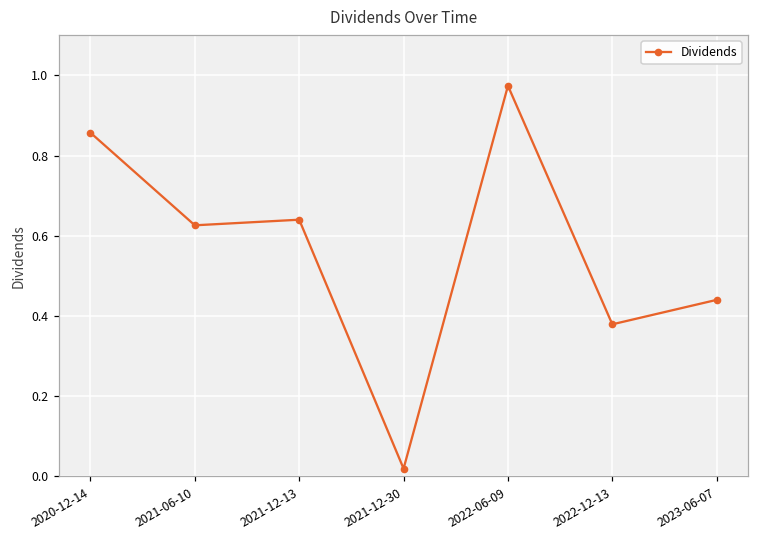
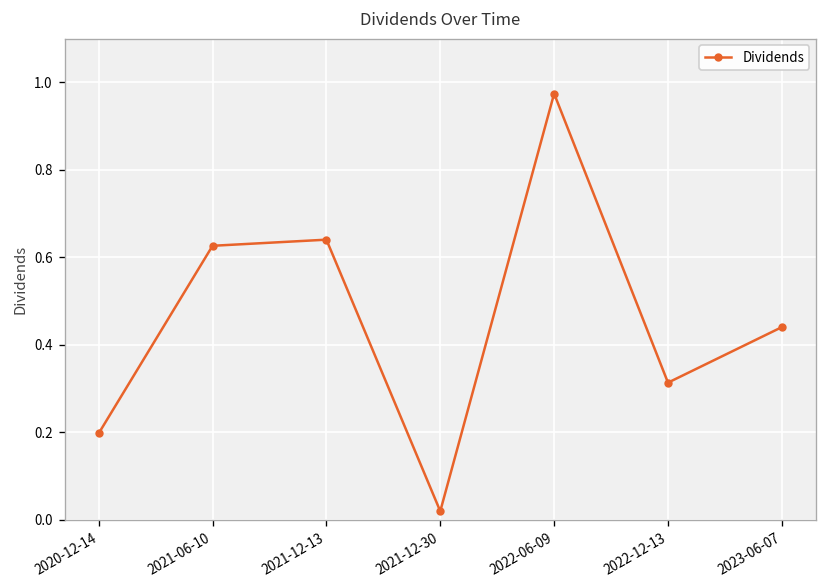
  {
-   "2020-12-14": 0.86,
+   "2020-12-14": 0.20,
    "2021-06-10": 0.63,
    "2021-12-13": 0.64,
    "2021-12-30": 0.02,
    "2022-06-09": 0.97,
-   "2022-12-13": 0.38,
+   "2022-12-13": 0.31,
    "2023-06-07": 0.44
  }
